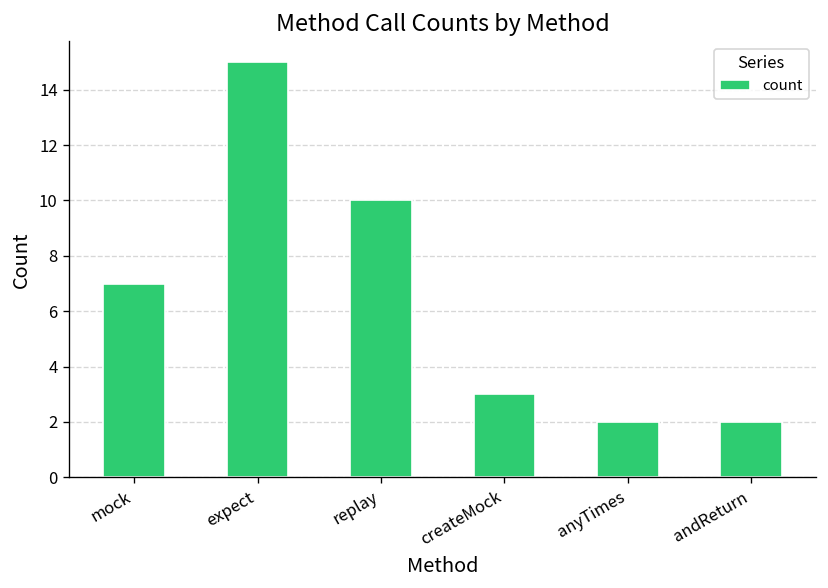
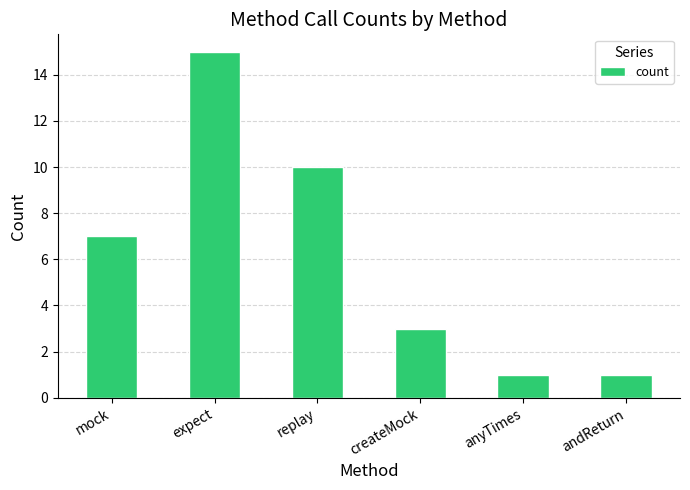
  {
    "mock": 7,
    "expect": 15,
    "replay": 10,
    "createMock": 3,
-   "anyTimes": 2,
-   "andReturn": 2
+   "anyTimes": 1,
+   "andReturn": 1
  }
